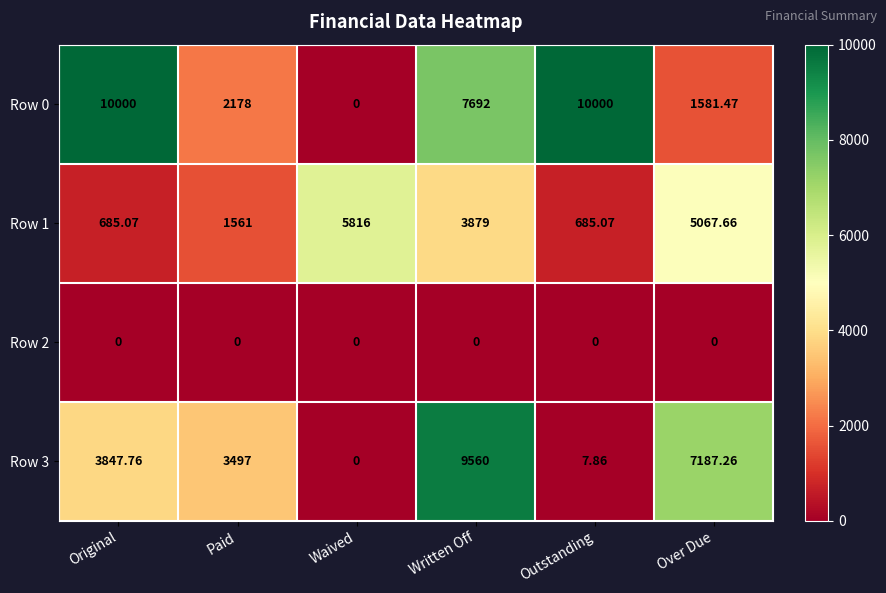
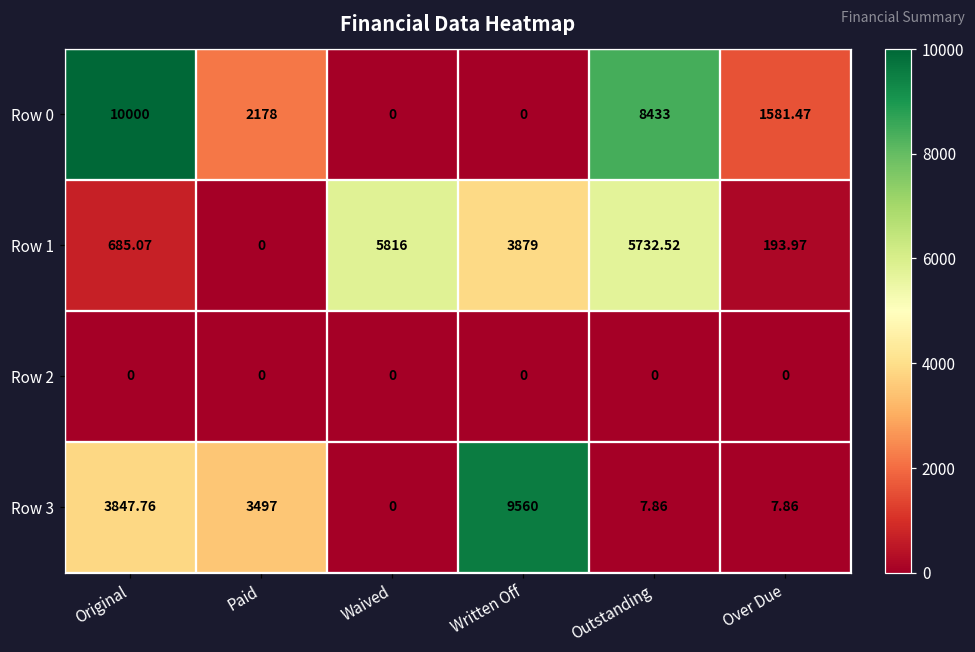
  {
    "Row 0": {
      "Original": 10000,
      "Paid": 2178,
      "Waived": 0,
-     "Written Off": 7692,
-     "Outstanding": 10000,
+     "Written Off": 0,
+     "Outstanding": 8433,
      "Over Due": 1581.47
    },
    "Row 1": {
      "Original": 685.07,
-     "Paid": 1561,
+     "Paid": 0,
      "Waived": 5816,
      "Written Off": 3879,
-     "Outstanding": 685.07,
-     "Over Due": 5067.66
+     "Outstanding": 5732.52,
+     "Over Due": 193.97
    },
    "Row 2": {
      "Original": 0,
      "Paid": 0,
      "Waived": 0,
      "Written Off": 0,
      "Outstanding": 0,
      "Over Due": 0
    },
    "Row 3": {
      "Original": 3847.76,
      "Paid": 3497,
      "Waived": 0,
      "Written Off": 9560,
      "Outstanding": 7.86,
-     "Over Due": 7187.26
+     "Over Due": 7.86
    }
  }
